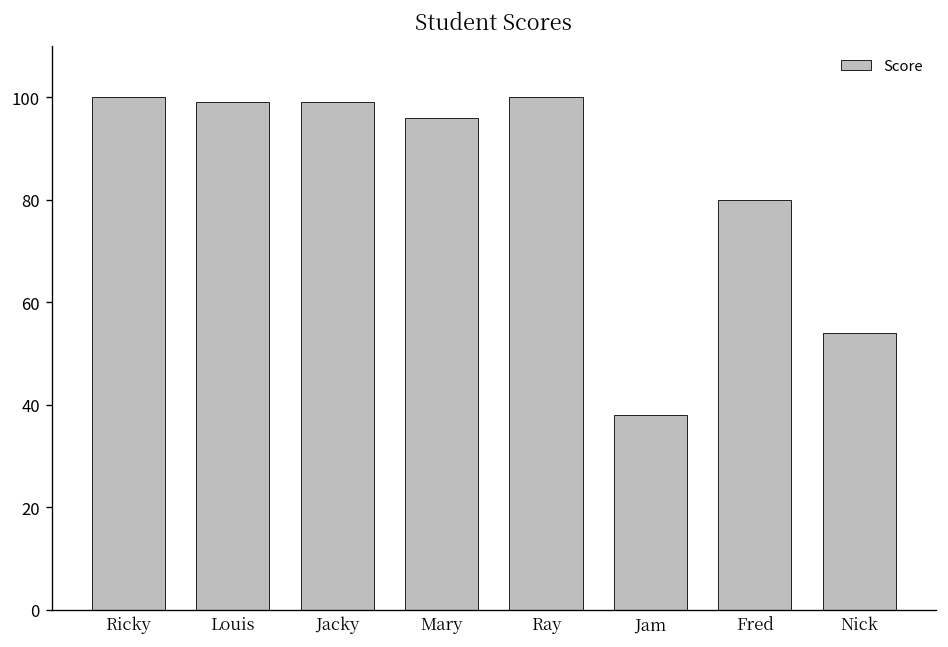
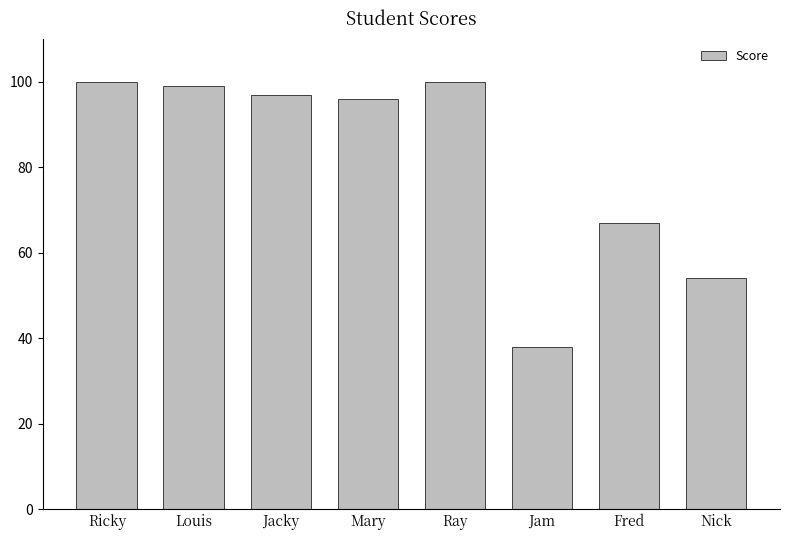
  {
    "Ricky": 100,
    "Louis": 99,
-   "Jacky": 99,
+   "Jacky": 97,
    "Mary": 96,
    "Ray": 100,
    "Jam": 38,
-   "Fred": 80,
+   "Fred": 67,
    "Nick": 54
  }
